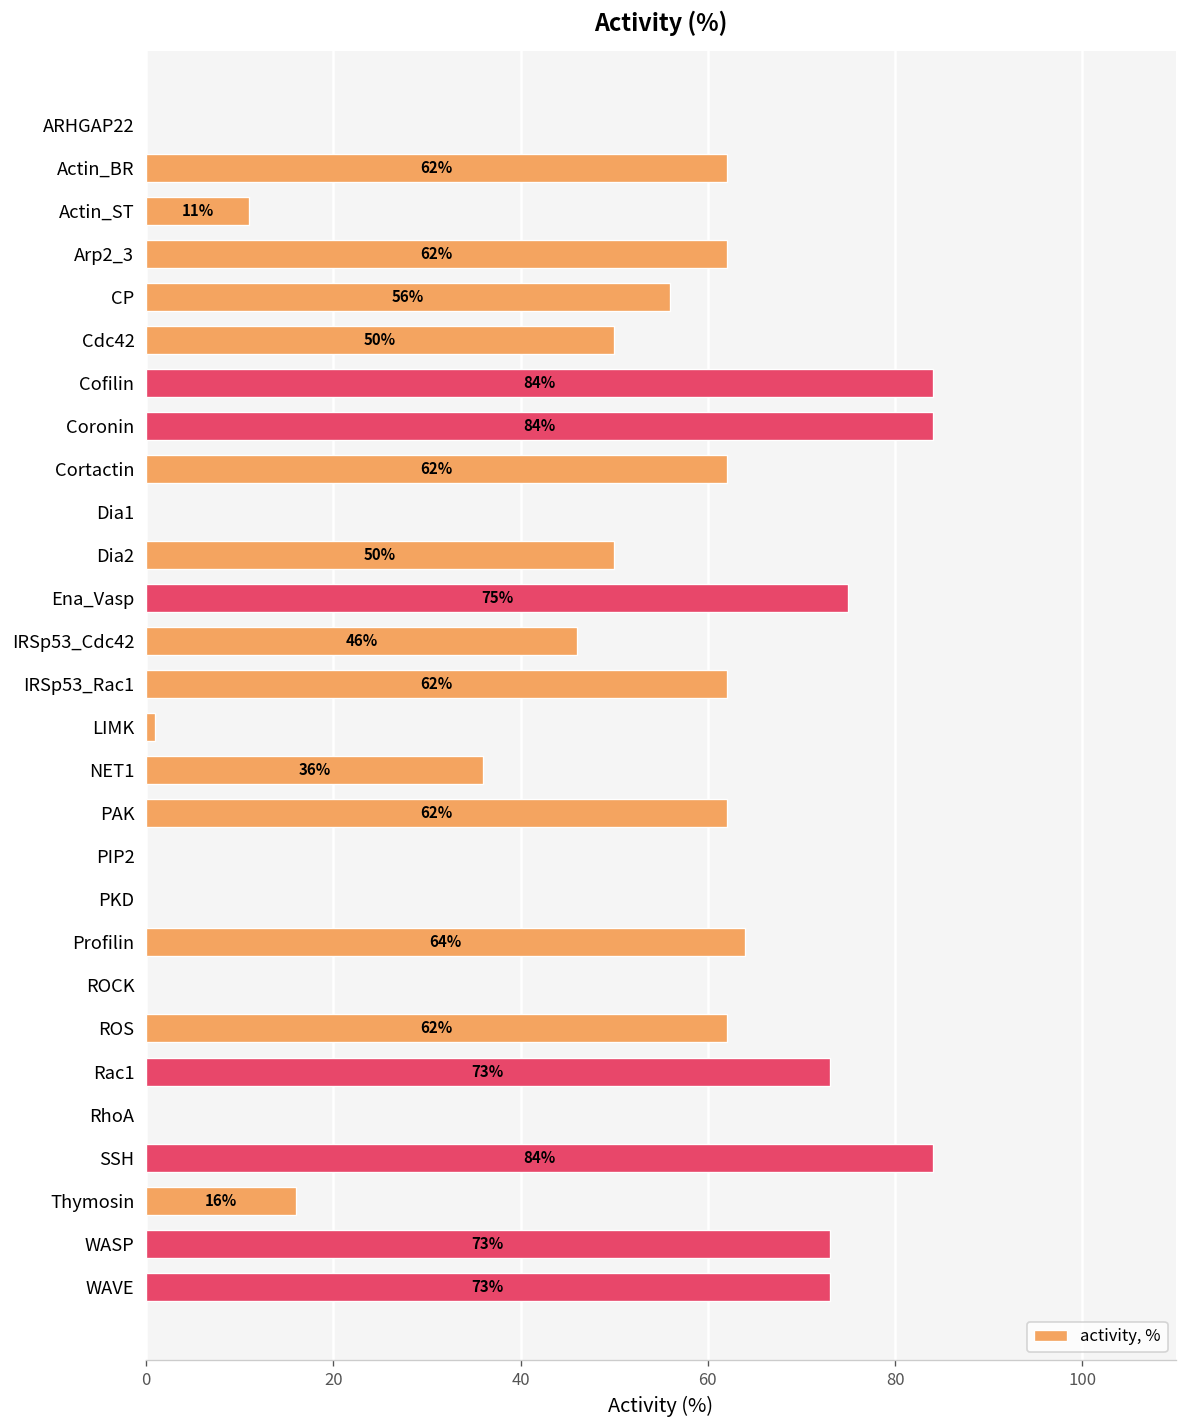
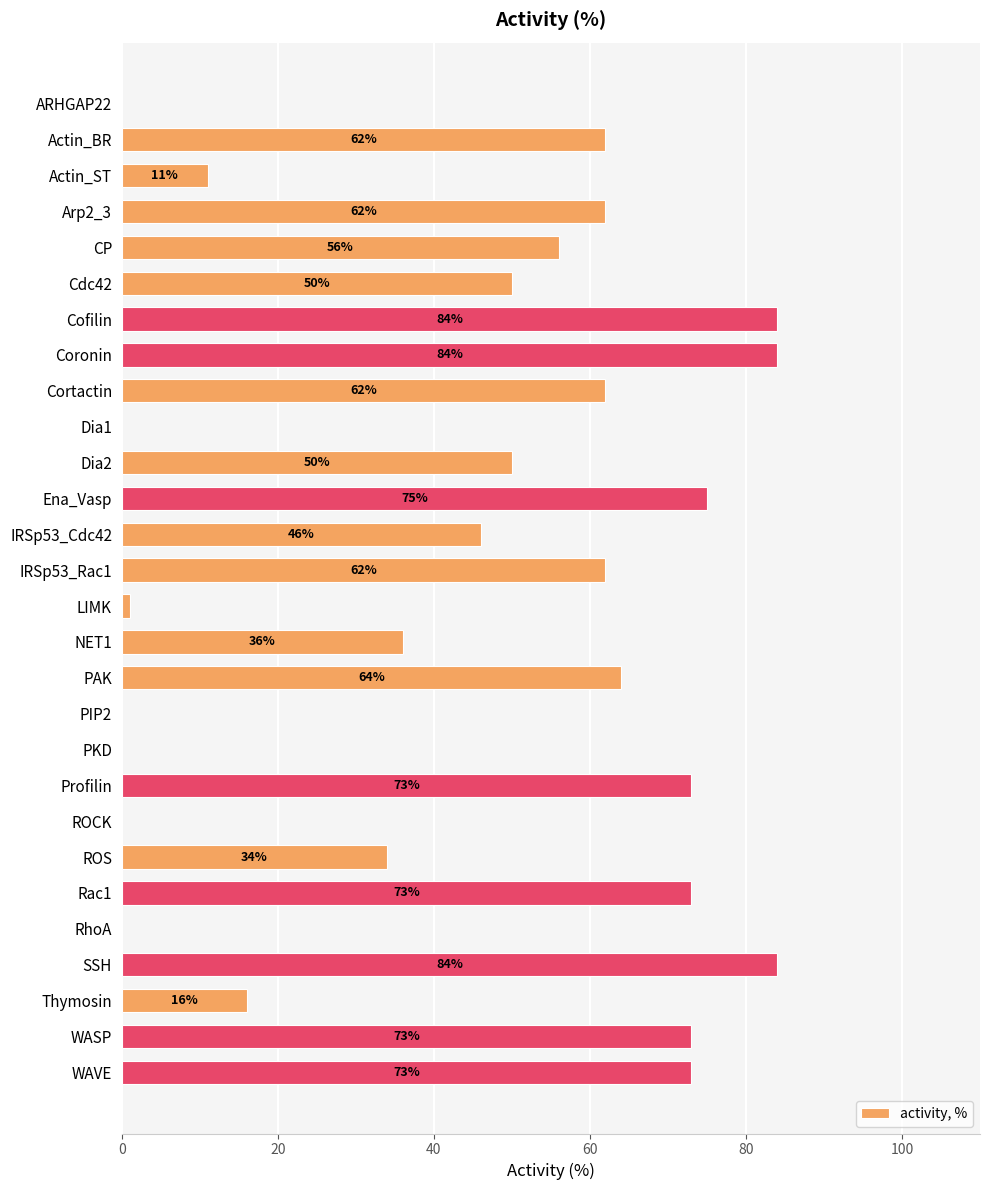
  {
    "Actin_BR": "62%",
    "Actin_ST": "11%",
    "Arp2_3": "62%",
    "CP": "56%",
    "Cdc42": "50%",
    "Cofilin": "84%",
    "Coronin": "84%",
    "Cortactin": "62%",
    "Dia2": "50%",
    "Ena_Vasp": "75%",
    "IRSp53_Cdc42": "46%",
    "IRSp53_Rac1": "62%",
    "NET1": "36%",
-   "PAK": "62%",
-   "Profilin": "64%",
-   "ROS": "62%",
+   "PAK": "64%",
+   "Profilin": "73%",
+   "ROS": "34%",
    "Rac1": "73%",
    "SSH": "84%",
    "Thymosin": "16%",
    "WASP": "73%",
    "WAVE": "73%"
  }
